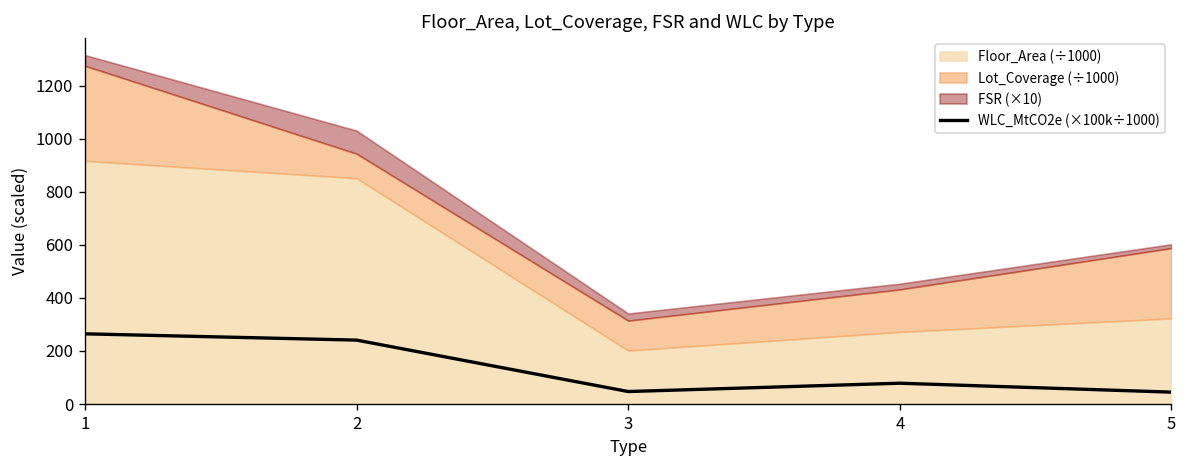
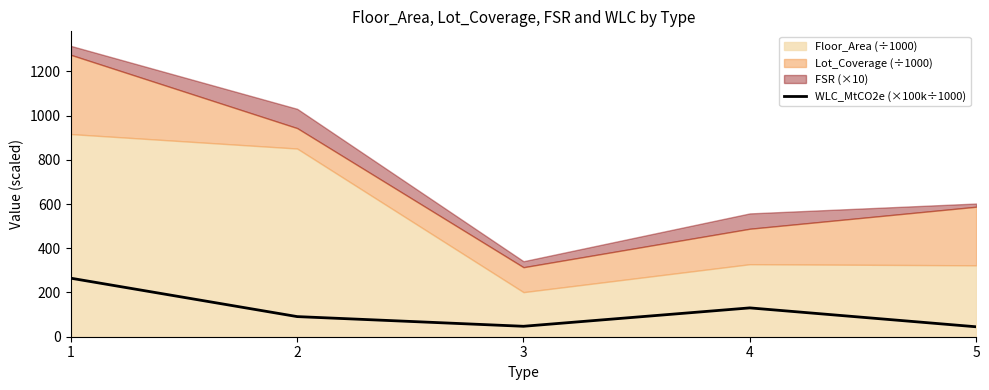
  {
    "WLC_MtCO2e (×100k÷1000)": {
      "1": 260,
-     "2": 240,
+     "2": 90,
      "3": 50,
-     "4": 80,
+     "4": 130,
      "5": 40
    },
    "Floor_Area (÷1000)": {
      "1": 920,
      "2": 850,
      "3": 200,
-     "4": 270,
+     "4": 330,
      "5": 320
    },
    "Lot_Coverage (÷1000)": {
      "1": 360,
      "2": 90,
      "3": 110,
      "4": 160,
      "5": 260
    },
    "FSR (×10)": {
      "1": 40,
      "2": 90,
      "3": 30,
-     "4": 20,
+     "4": 70,
      "5": 10
    }
  }
